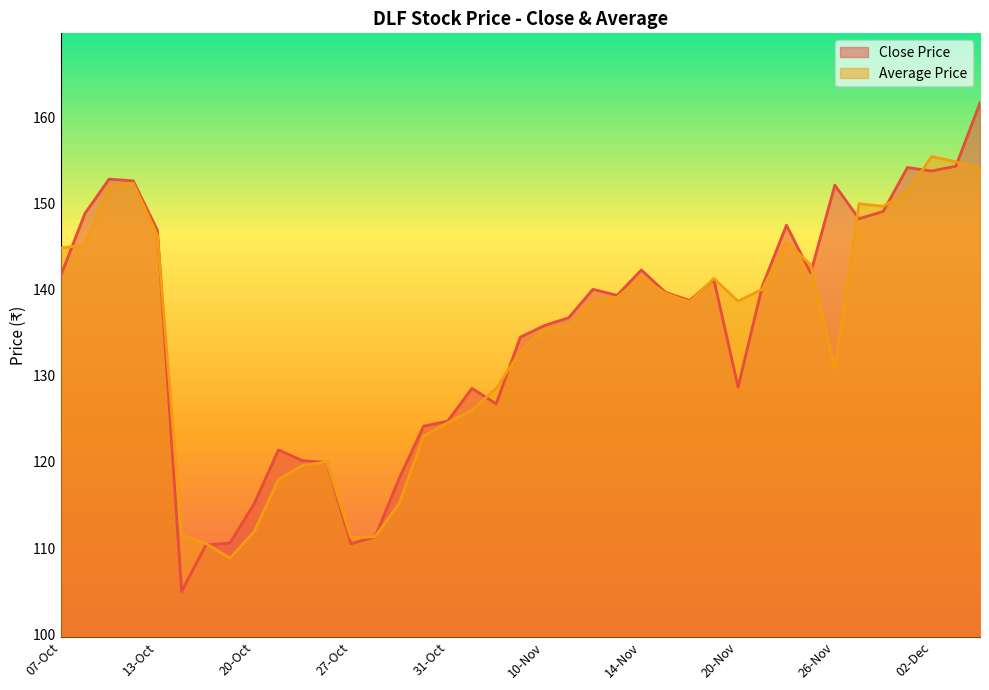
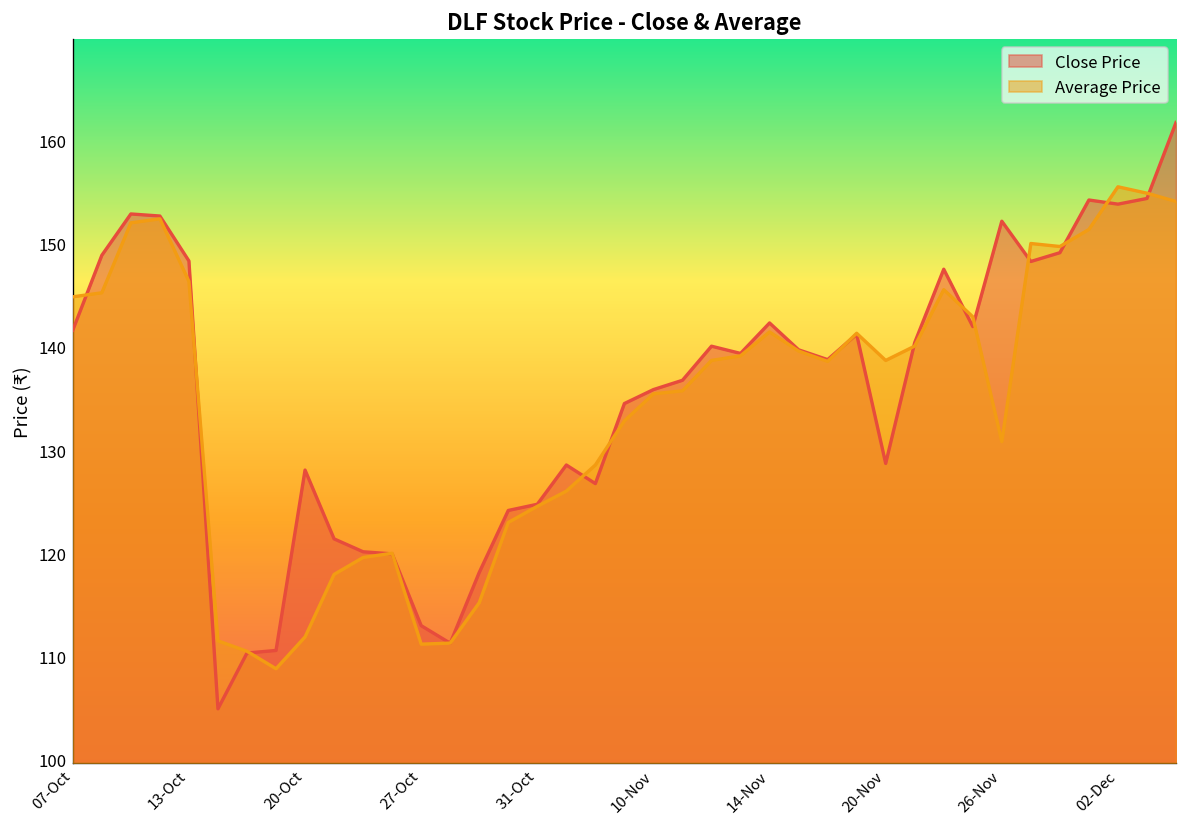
  {
    "Close Price": {
      "07-Oct": 142,
-     "13-Oct": 147,
-     "20-Oct": 115,
-     "27-Oct": 111,
+     "13-Oct": 148,
+     "20-Oct": 128,
+     "27-Oct": 113,
      "10-Nov": 136,
      "14-Nov": 142,
      "20-Nov": 129,
      "26-Nov": 152,
      "02-Dec": 154
    },
    "Average Price": {
      "07-Oct": 145,
      "13-Oct": 146,
      "20-Oct": 112,
      "27-Oct": 111,
      "10-Nov": 135,
      "14-Nov": 141,
      "20-Nov": 139,
      "26-Nov": 131,
      "02-Dec": 155
    }
  }
